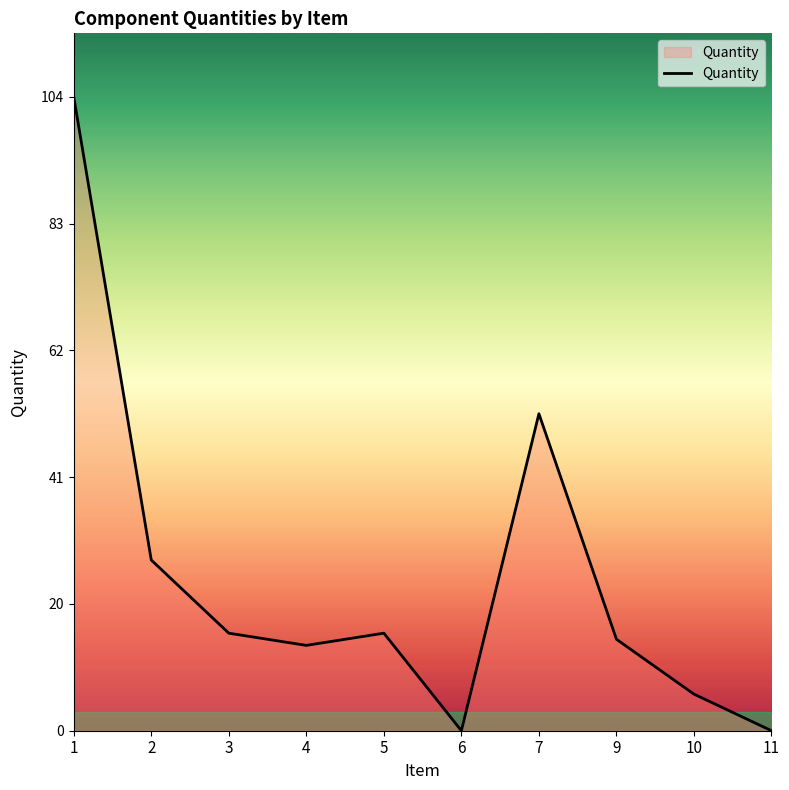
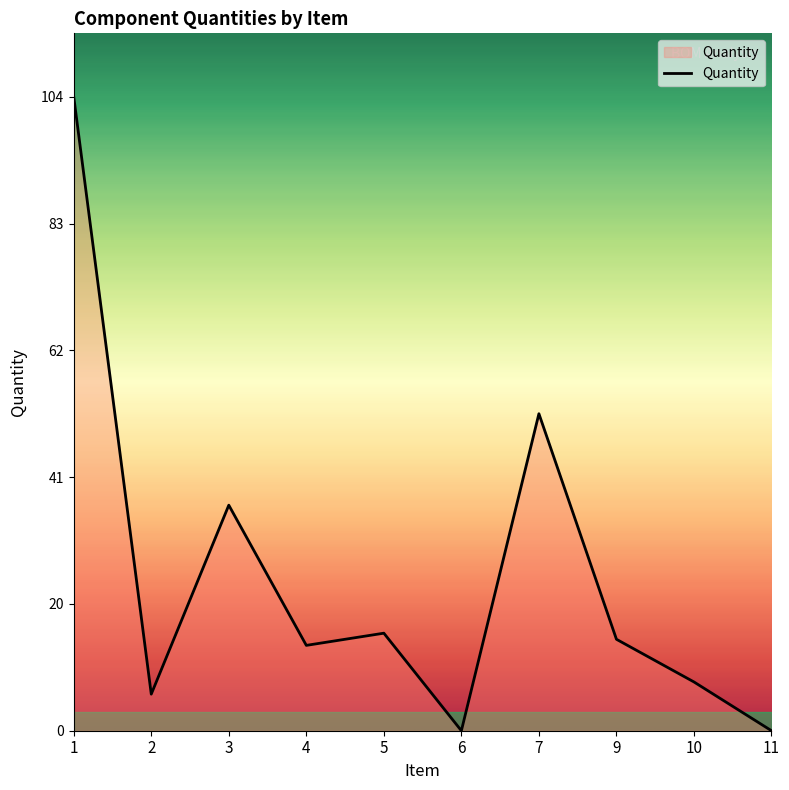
  {
    "1": 104,
-   "2": 28,
-   "3": 16,
+   "2": 6,
+   "3": 37,
    "4": 14,
    "5": 16,
    "7": 52,
    "9": 15,
-   "10": 6
+   "10": 8
  }
